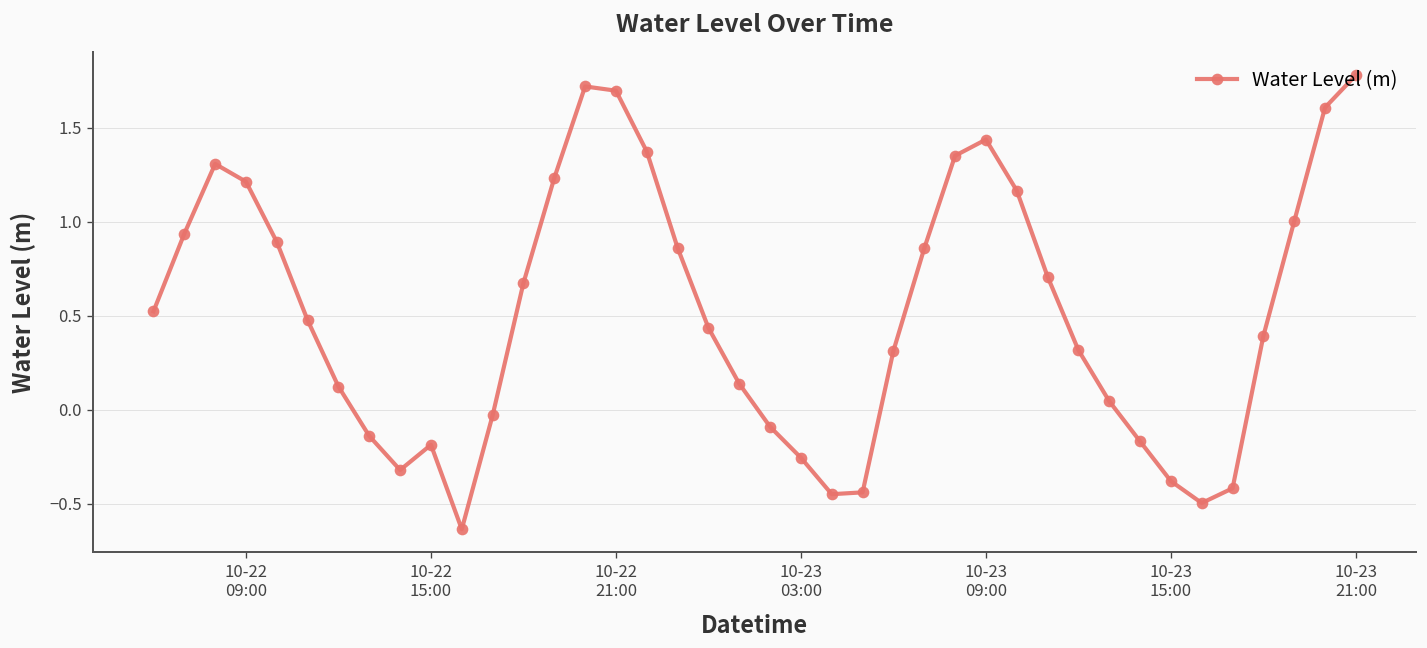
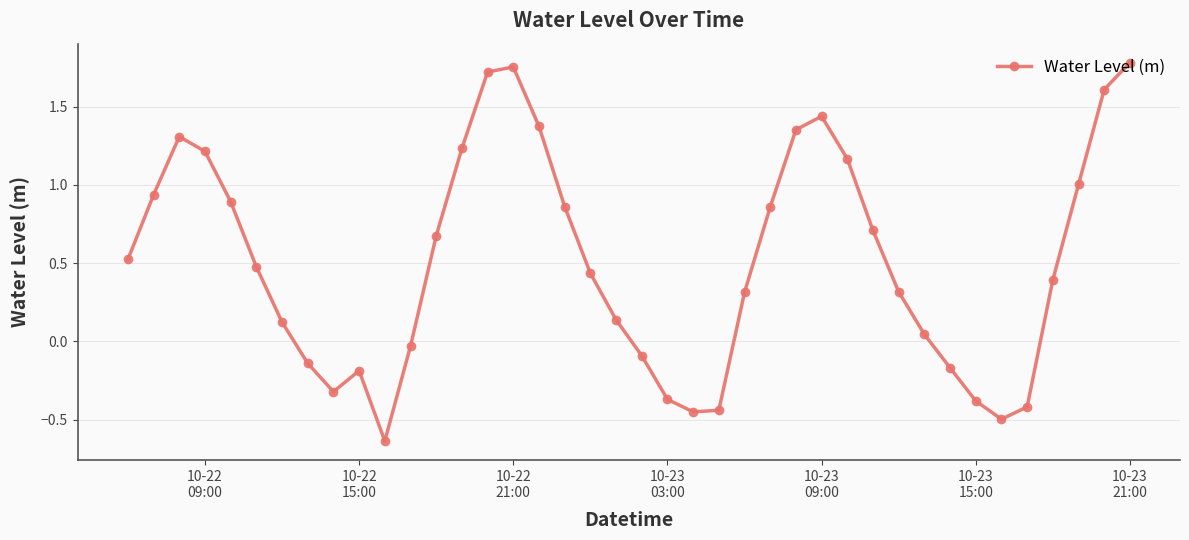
  {
    "10-22 09:00": 1.21,
    "10-22 15:00": -0.19,
-   "10-22 21:00": 1.70,
-   "10-23 03:00": -0.26,
+   "10-22 21:00": 1.75,
+   "10-23 03:00": -0.37,
    "10-23 09:00": 1.44,
    "10-23 15:00": -0.38,
    "10-23 21:00": 1.78
  }
